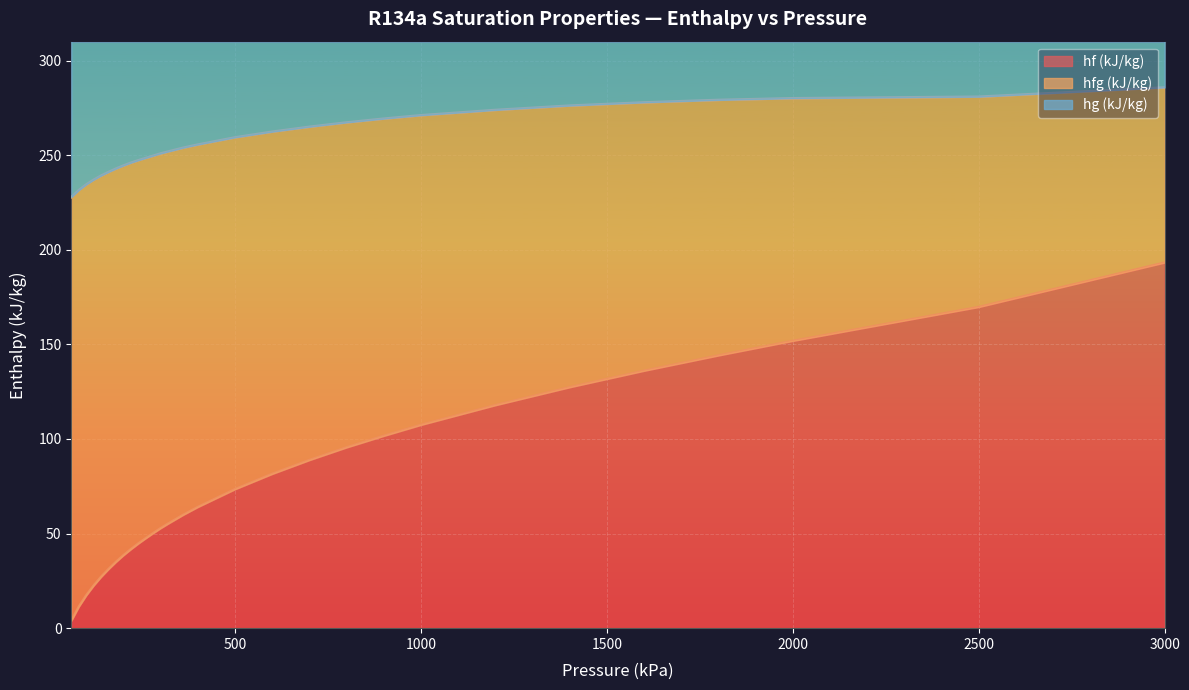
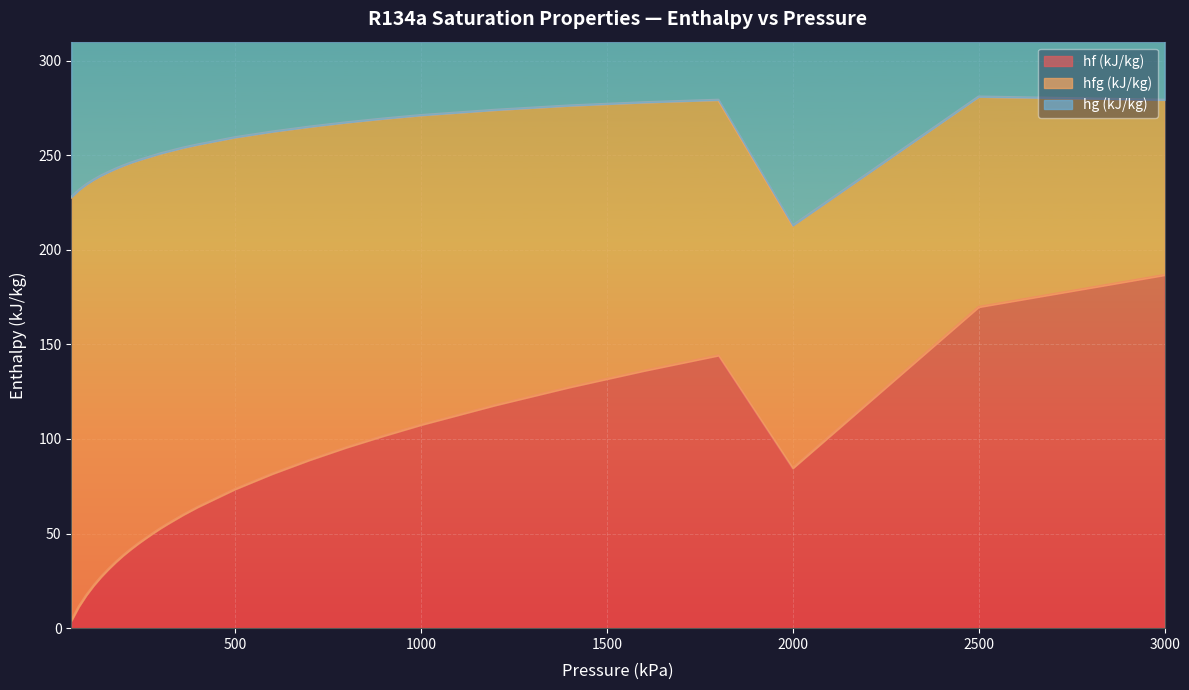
  {
    "hf (kJ/kg)": {
      "500": 73,
      "1000": 107,
-     "2000": 152,
+     "2000": 85,
      "2500": 170,
-     "3000": 193
+     "3000": 187
    },
    "hfg (kJ/kg)": {
      "500": 186,
      "1000": 164,
      "2000": 128,
      "2500": 111,
      "3000": 93
    }
  }
